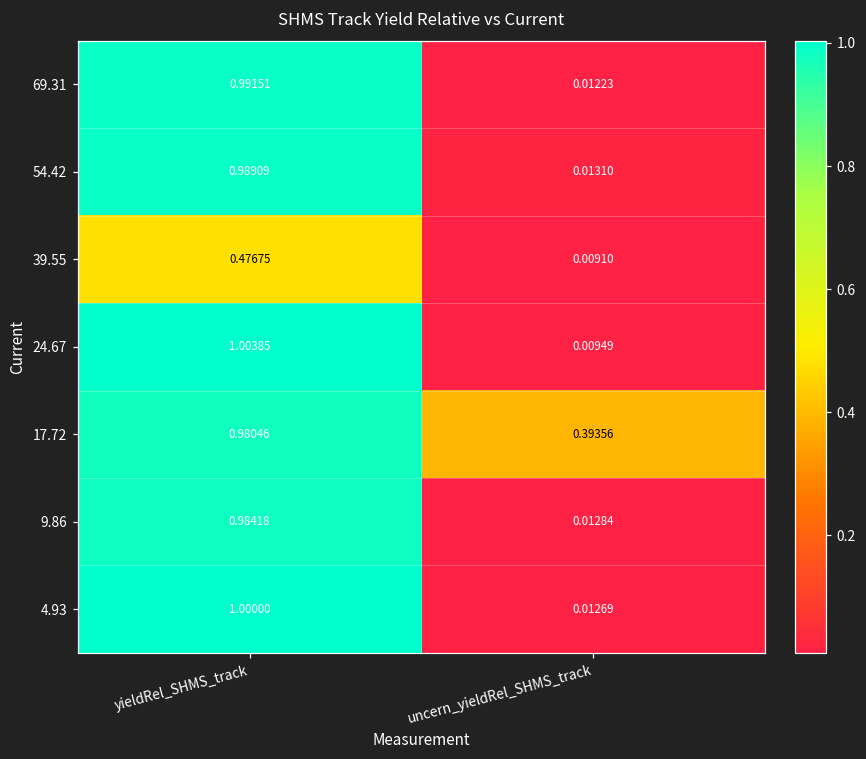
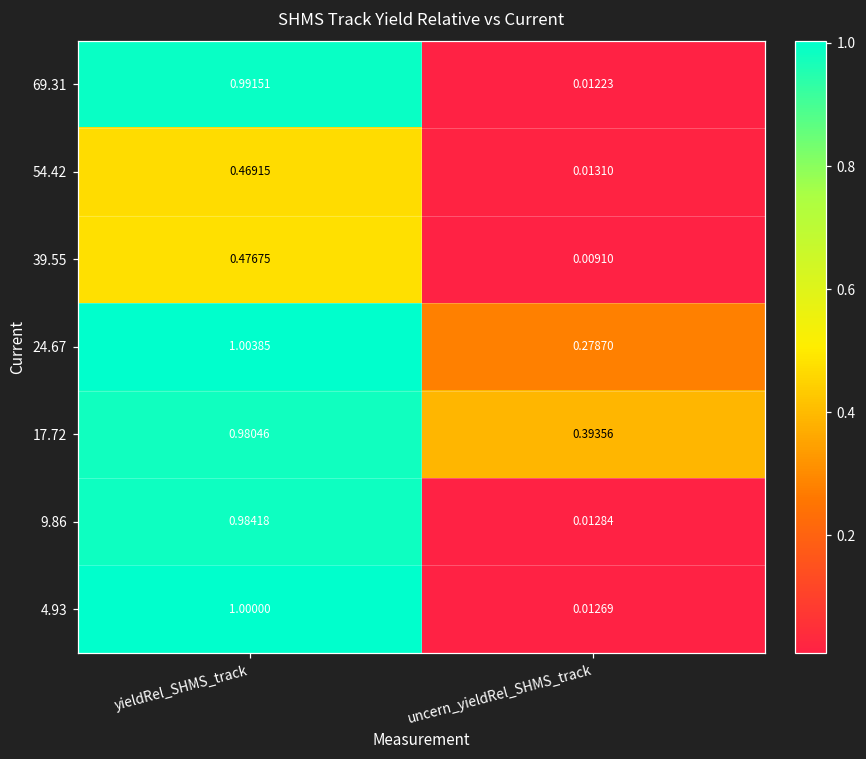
  {
    "69.31": {
      "yieldRel_SHMS_track": 0.99151,
      "uncern_yieldRel_SHMS_track": 0.01223
    },
    "54.42": {
-     "yieldRel_SHMS_track": 0.98909,
+     "yieldRel_SHMS_track": 0.46915,
      "uncern_yieldRel_SHMS_track": 0.01310
    },
    "39.55": {
      "yieldRel_SHMS_track": 0.47675,
      "uncern_yieldRel_SHMS_track": 0.00910
    },
    "24.67": {
      "yieldRel_SHMS_track": 1.00385,
-     "uncern_yieldRel_SHMS_track": 0.00949
+     "uncern_yieldRel_SHMS_track": 0.27870
    },
    "17.72": {
      "yieldRel_SHMS_track": 0.98046,
      "uncern_yieldRel_SHMS_track": 0.39356
    },
    "9.86": {
      "yieldRel_SHMS_track": 0.98418,
      "uncern_yieldRel_SHMS_track": 0.01284
    },
    "4.93": {
      "yieldRel_SHMS_track": 1.00000,
      "uncern_yieldRel_SHMS_track": 0.01269
    }
  }
